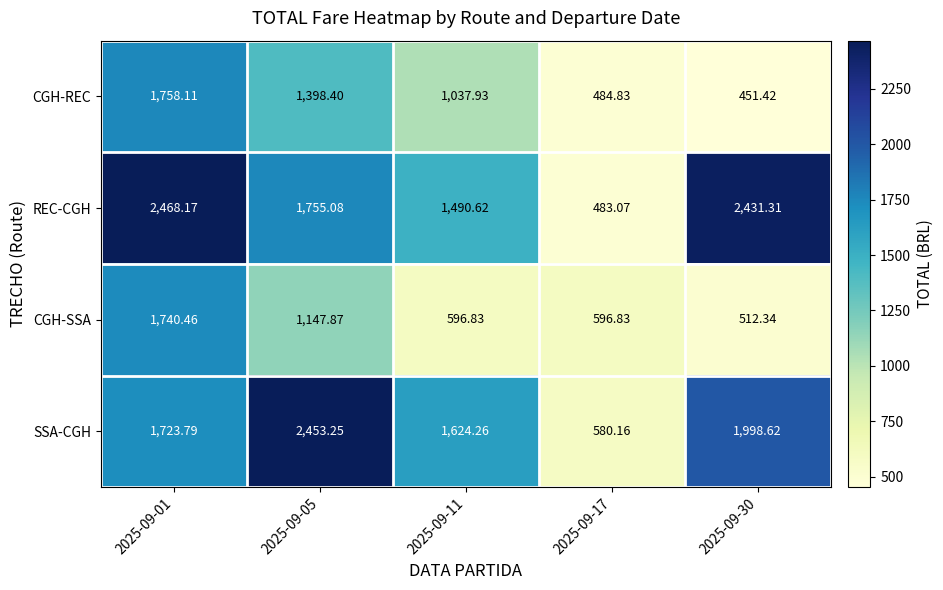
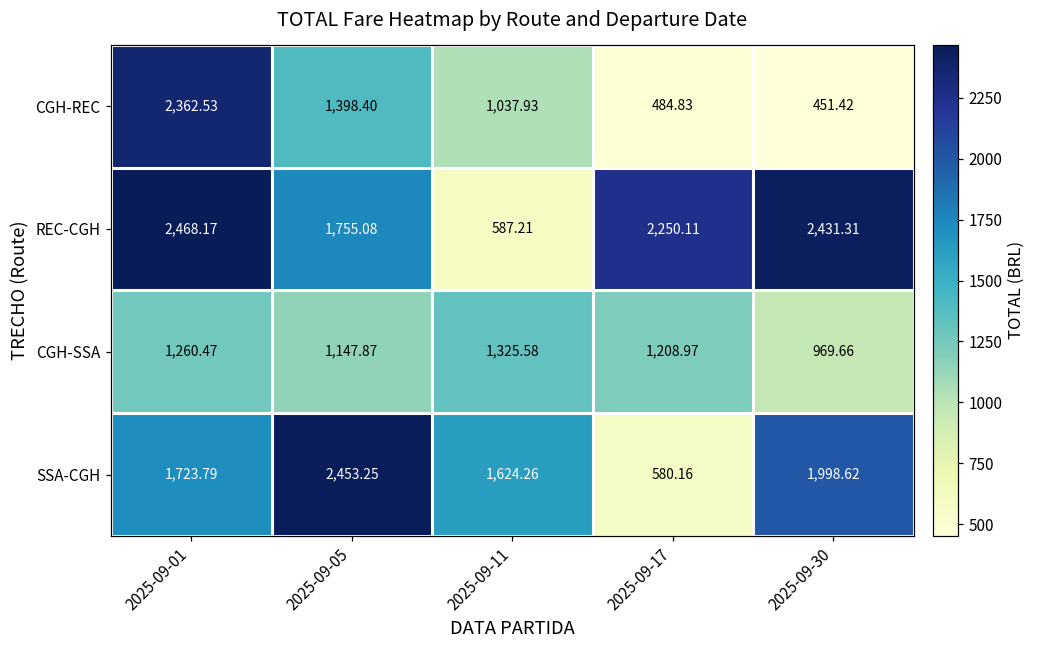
  {
    "CGH-REC": {
-     "2025-09-01": "1,758.11",
+     "2025-09-01": "2,362.53",
      "2025-09-05": "1,398.40",
      "2025-09-11": "1,037.93",
      "2025-09-17": "484.83",
      "2025-09-30": "451.42"
    },
    "REC-CGH": {
      "2025-09-01": "2,468.17",
      "2025-09-05": "1,755.08",
-     "2025-09-11": "1,490.62",
-     "2025-09-17": "483.07",
+     "2025-09-11": "587.21",
+     "2025-09-17": "2,250.11",
      "2025-09-30": "2,431.31"
    },
    "CGH-SSA": {
-     "2025-09-01": "1,740.46",
+     "2025-09-01": "1,260.47",
      "2025-09-05": "1,147.87",
-     "2025-09-11": "596.83",
-     "2025-09-17": "596.83",
-     "2025-09-30": "512.34"
+     "2025-09-11": "1,325.58",
+     "2025-09-17": "1,208.97",
+     "2025-09-30": "969.66"
    },
    "SSA-CGH": {
      "2025-09-01": "1,723.79",
      "2025-09-05": "2,453.25",
      "2025-09-11": "1,624.26",
      "2025-09-17": "580.16",
      "2025-09-30": "1,998.62"
    }
  }
